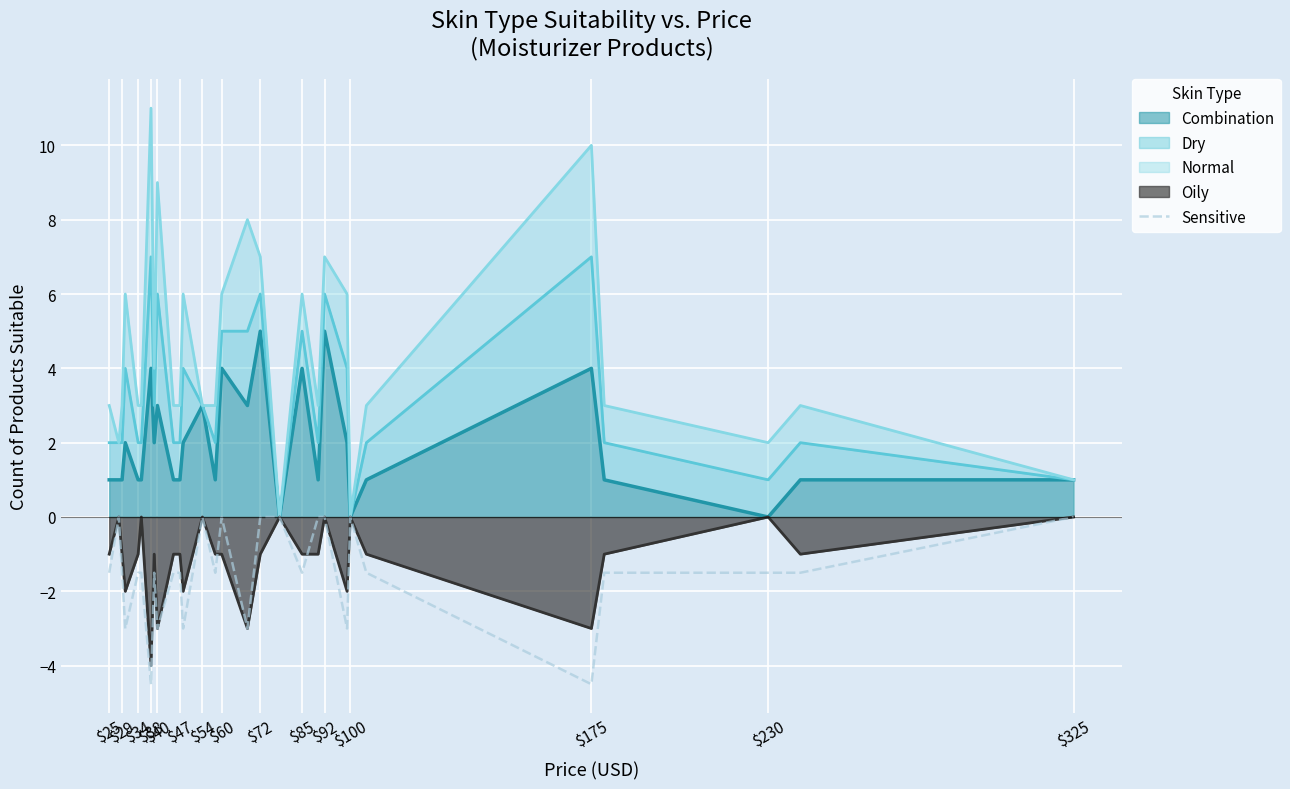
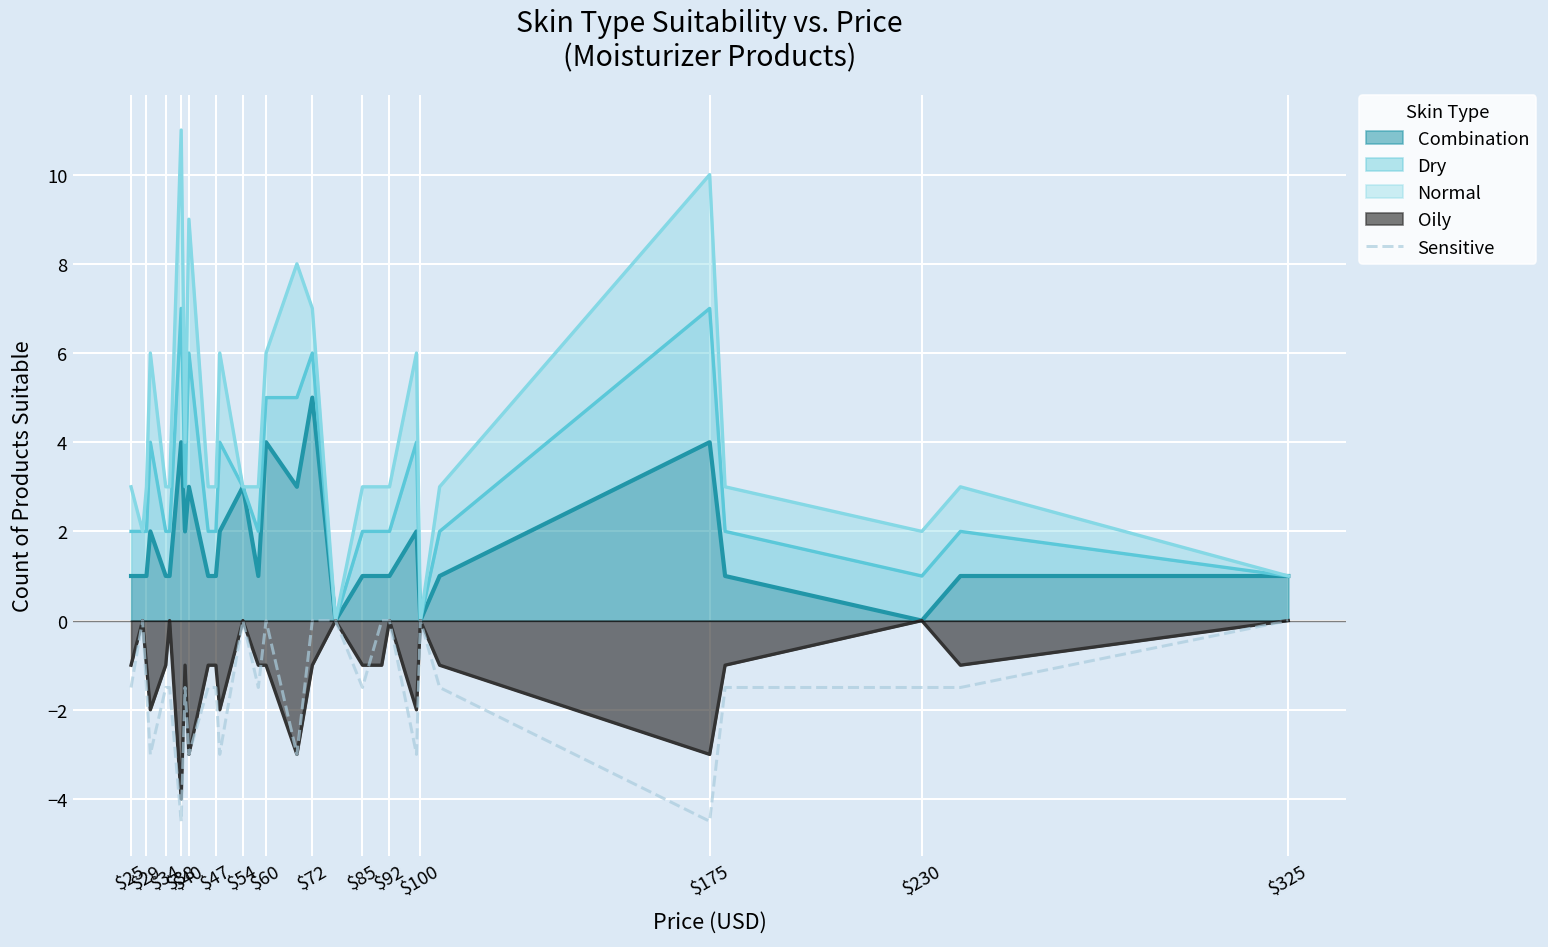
  {
    "Combination": {
      "$25": 1,
      "$29": 1,
      "$34": 1,
      "$38": 4,
      "$40": 3,
      "$47": 1,
      "$60": 4,
      "$72": 5,
-     "$85": 4,
-     "$92": 5,
+     "$85": 1,
+     "$92": 1,
      "$175": 4
    }
  }
